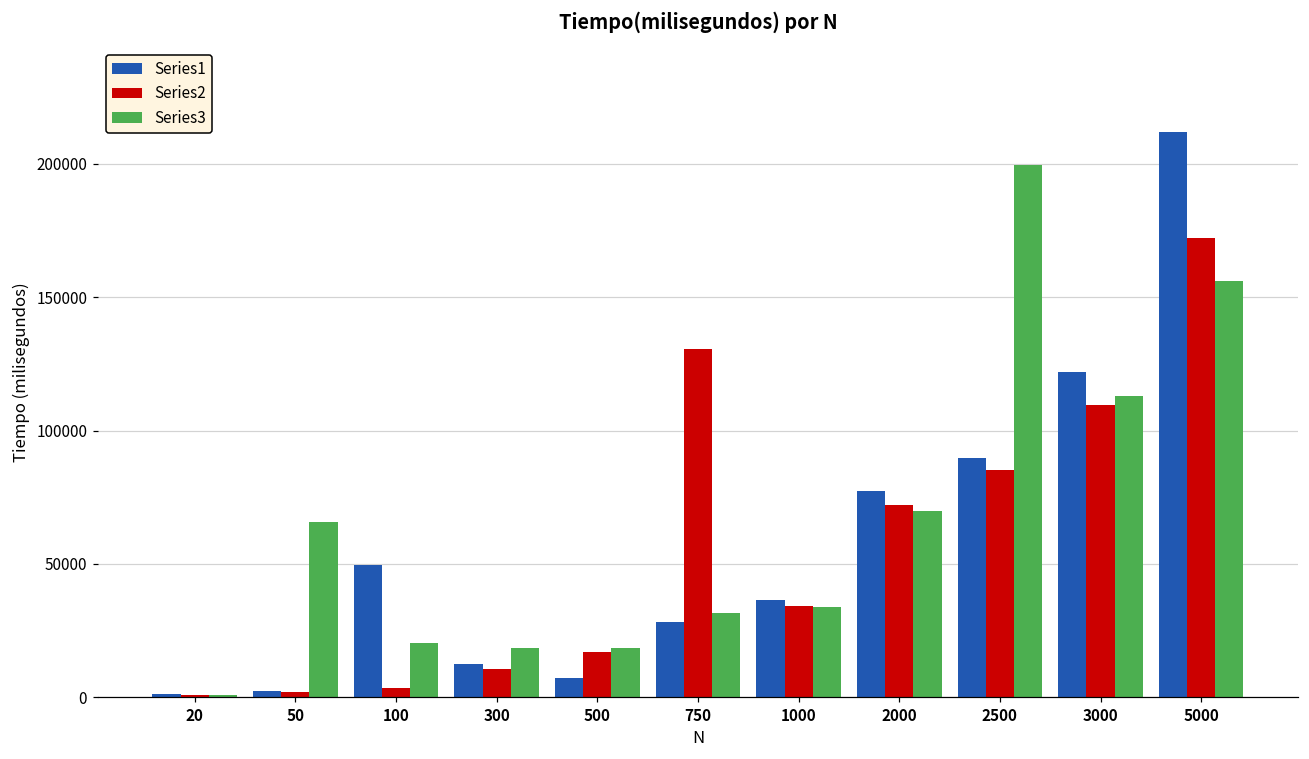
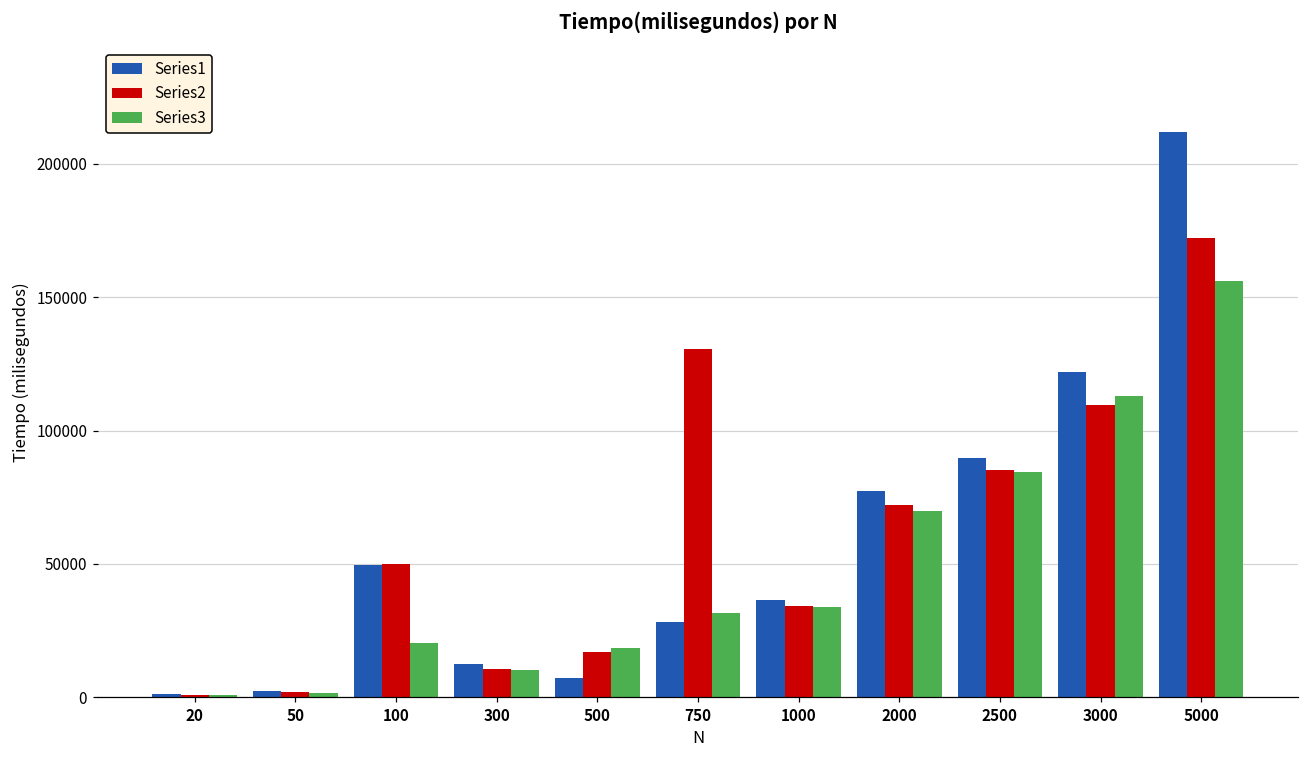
  {
    "Series1": {
      "20": 1000,
      "50": 2000,
      "100": 50000,
      "300": 12000,
      "500": 7000,
      "750": 28000,
      "1000": 36000,
      "2000": 77000,
      "2500": 90000,
      "3000": 122000,
      "5000": 212000
    },
    "Series2": {
      "50": 2000,
-     "100": 3000,
+     "100": 50000,
      "300": 10000,
      "500": 17000,
      "750": 131000,
      "1000": 34000,
      "2000": 72000,
      "2500": 85000,
      "3000": 109000,
      "5000": 172000
    },
    "Series3": {
-     "50": 66000,
+     "50": 2000,
      "100": 20000,
-     "300": 19000,
+     "300": 10000,
      "500": 18000,
      "750": 32000,
      "1000": 34000,
      "2000": 70000,
-     "2500": 200000,
+     "2500": 84000,
      "3000": 113000,
      "5000": 156000
    }
  }
